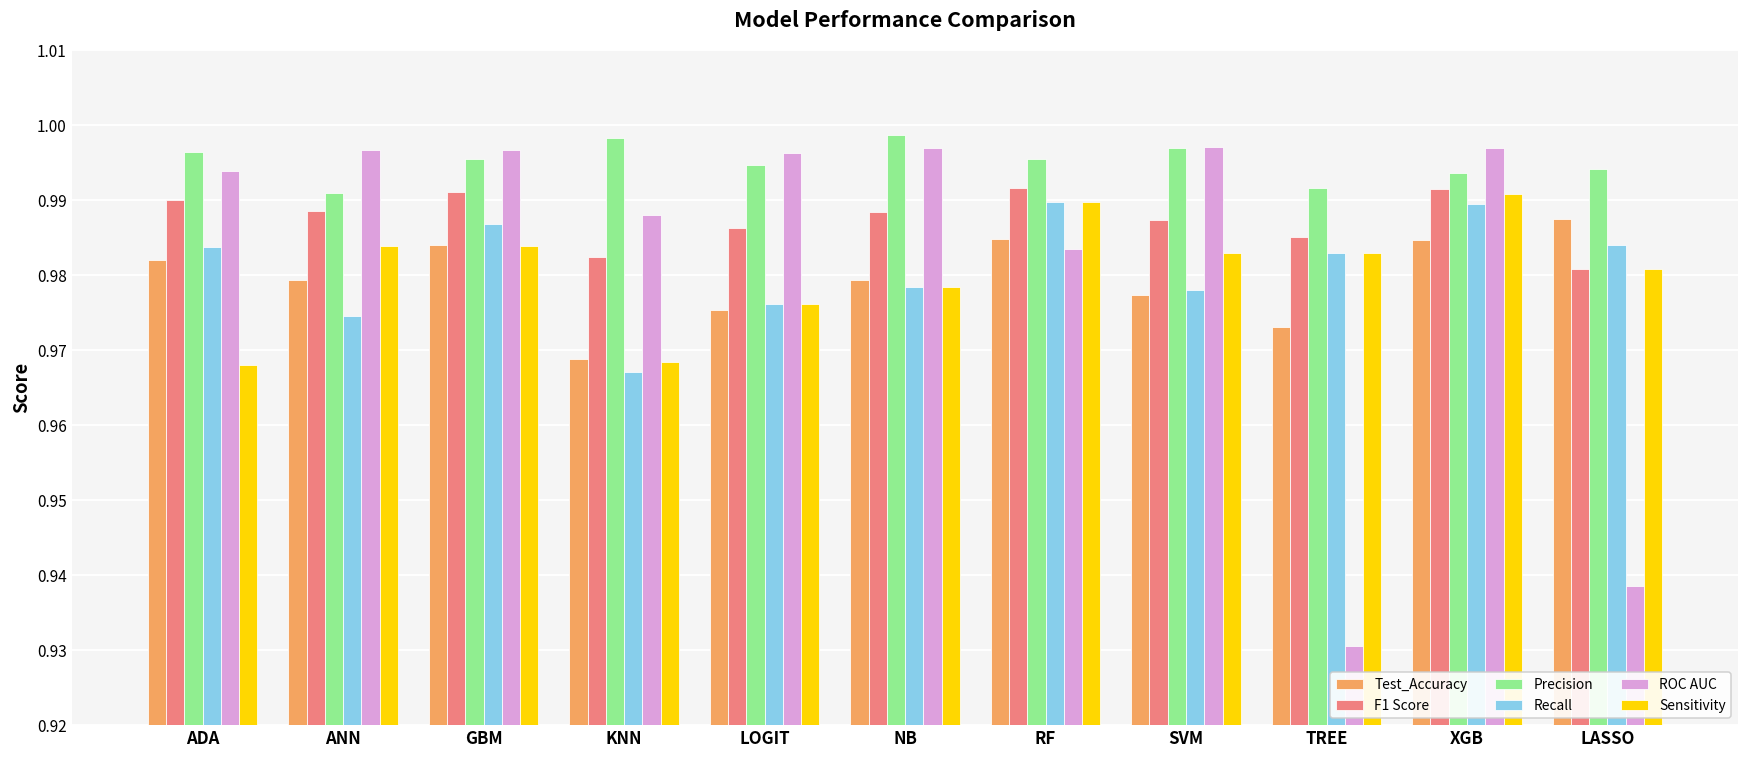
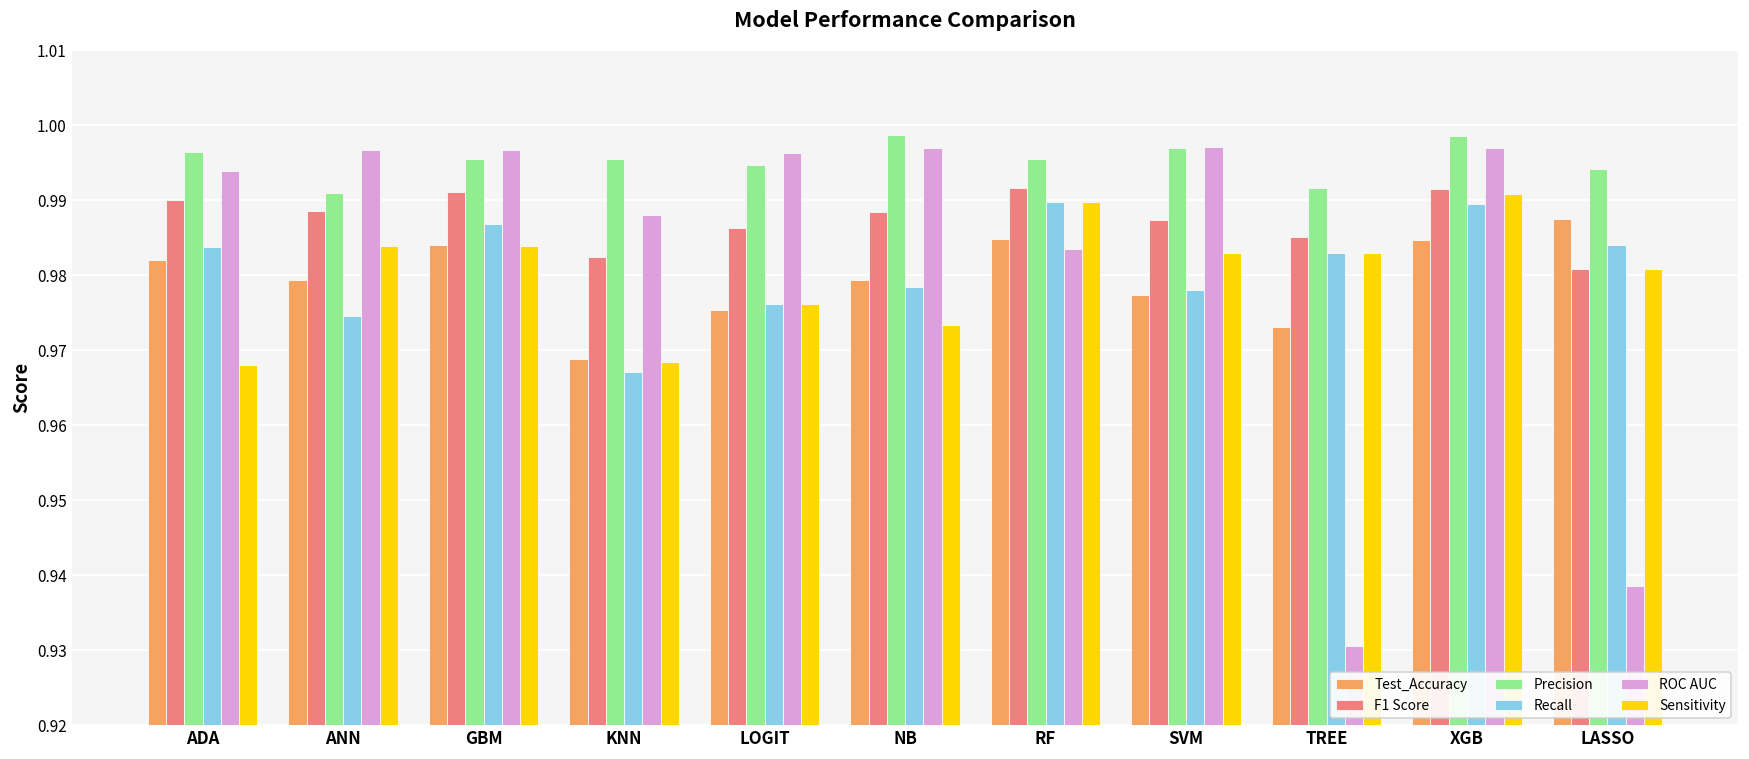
  {
    "Precision": {
      "ADA": 0.996,
      "ANN": 0.991,
      "GBM": 0.995,
-     "KNN": 0.998,
+     "KNN": 0.996,
      "LOGIT": 0.995,
      "NB": 0.999,
      "RF": 0.995,
      "SVM": 0.997,
      "TREE": 0.992,
-     "XGB": 0.994,
+     "XGB": 0.999,
      "LASSO": 0.994
    },
    "Recall": {
      "ADA": 0.984,
      "ANN": 0.975,
      "GBM": 0.987,
      "KNN": 0.967,
      "LOGIT": 0.976,
      "NB": 0.978,
      "RF": 0.990,
      "SVM": 0.978,
      "TREE": 0.983,
      "XGB": 0.989,
      "LASSO": 0.984
    },
    "ROC AUC": {
      "ADA": 0.994,
      "ANN": 0.997,
      "GBM": 0.997,
      "KNN": 0.988,
      "LOGIT": 0.996,
      "NB": 0.997,
      "RF": 0.984,
      "SVM": 0.997,
      "TREE": 0.931,
      "XGB": 0.997,
      "LASSO": 0.938
    },
    "Sensitivity": {
      "ADA": 0.968,
      "ANN": 0.984,
      "GBM": 0.984,
      "KNN": 0.968,
      "LOGIT": 0.976,
-     "NB": 0.978,
+     "NB": 0.973,
      "RF": 0.990,
      "SVM": 0.983,
      "TREE": 0.983,
      "XGB": 0.991,
      "LASSO": 0.981
    }
  }
